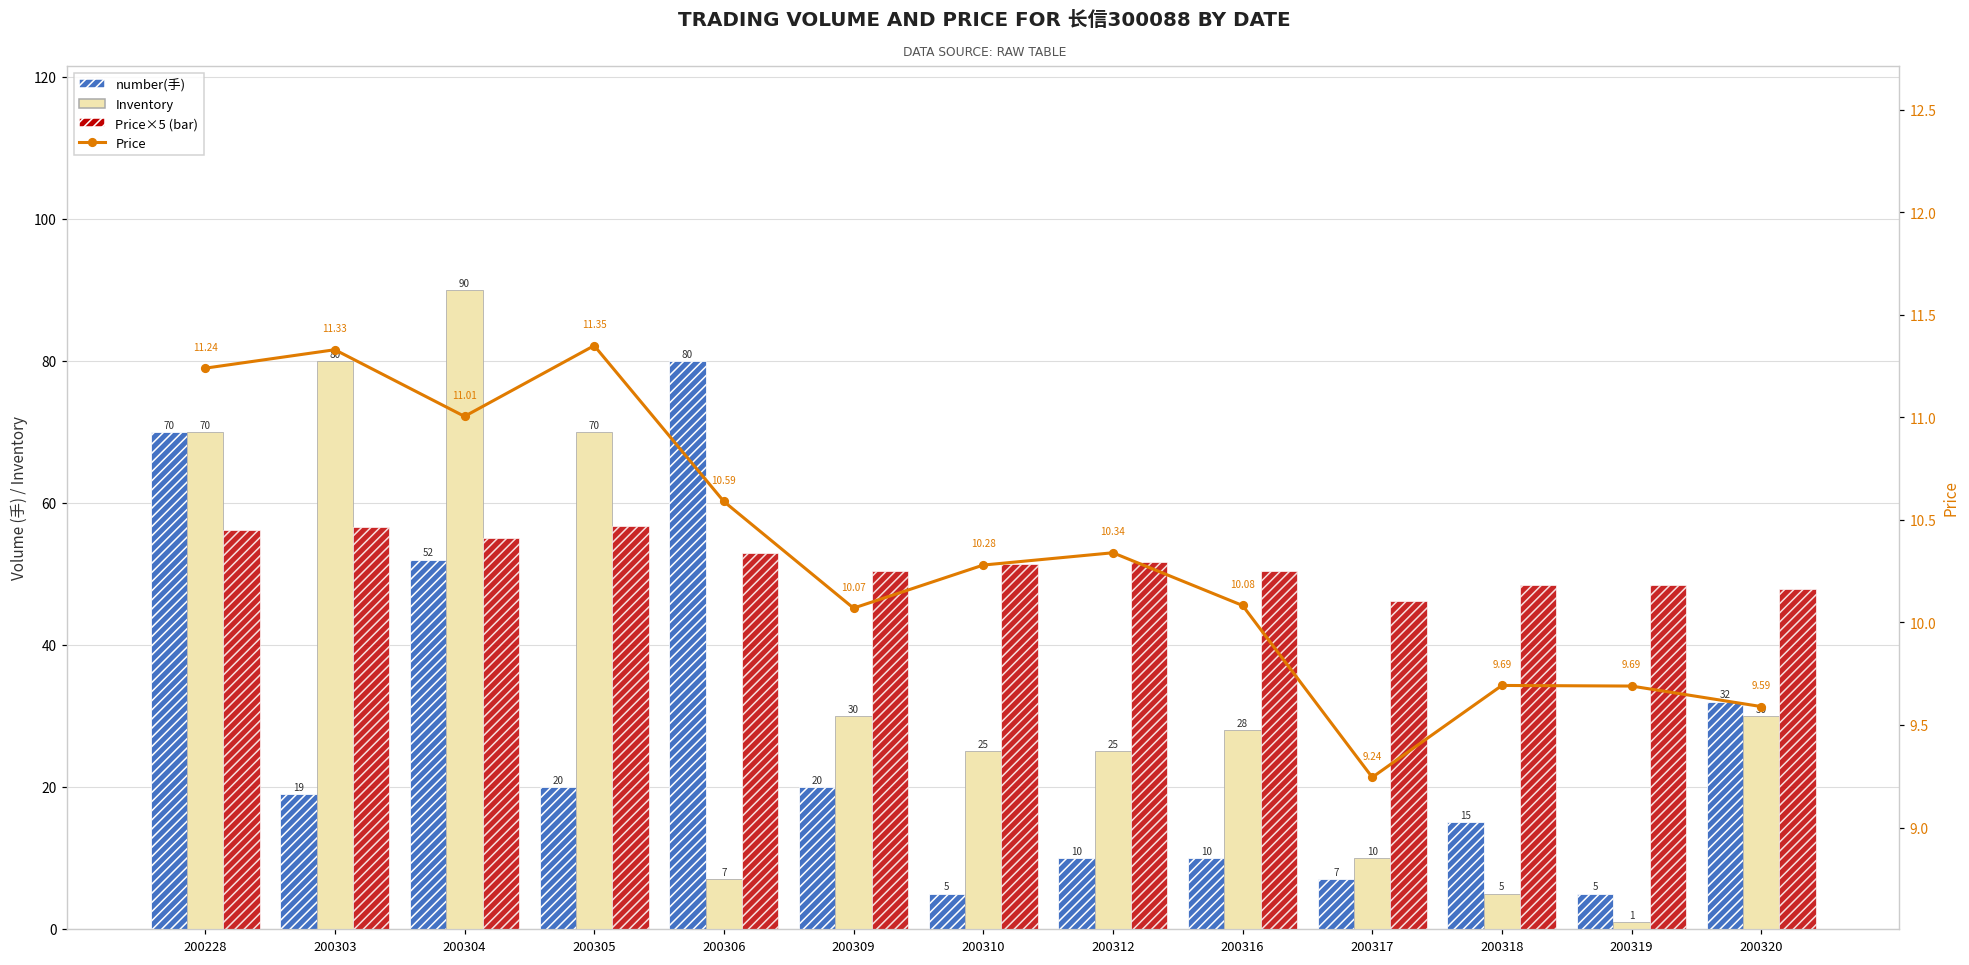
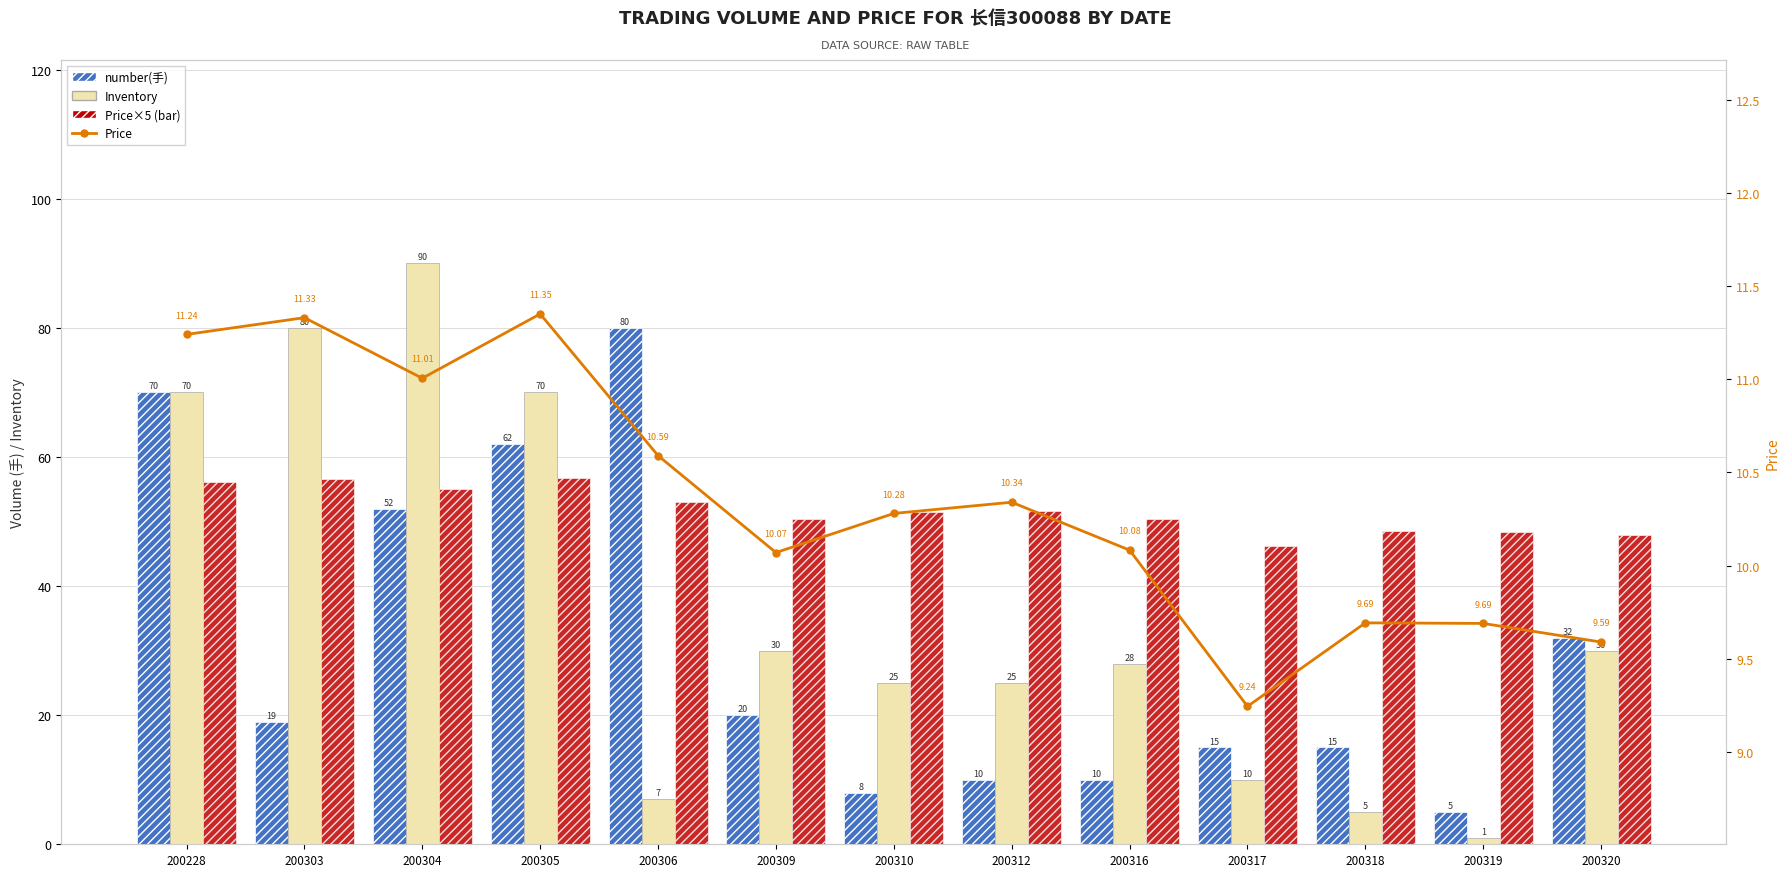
  {
    "number(手)": {
      "200228": 70,
      "200303": 19,
      "200304": 52,
-     "200305": 20,
+     "200305": 62,
      "200306": 80,
      "200309": 20,
-     "200310": 5,
+     "200310": 8,
      "200312": 10,
      "200316": 10,
-     "200317": 7,
+     "200317": 15,
      "200318": 15,
      "200319": 5,
      "200320": 32
    },
    "Inventory": {
      "200228": 70,
      "200304": 90,
      "200305": 70,
      "200306": 7,
      "200309": 30,
      "200310": 25,
      "200312": 25,
      "200316": 28,
      "200317": 10,
      "200318": 5,
      "200319": 1
    },
    "Price": {
      "200228": 11.24,
      "200303": 11.33,
      "200304": 11.01,
      "200305": 11.35,
      "200306": 10.59,
      "200309": 10.07,
      "200310": 10.28,
      "200312": 10.34,
      "200316": 10.08,
      "200317": 9.24,
      "200318": 9.69,
      "200319": 9.69,
      "200320": 9.59
    }
  }
